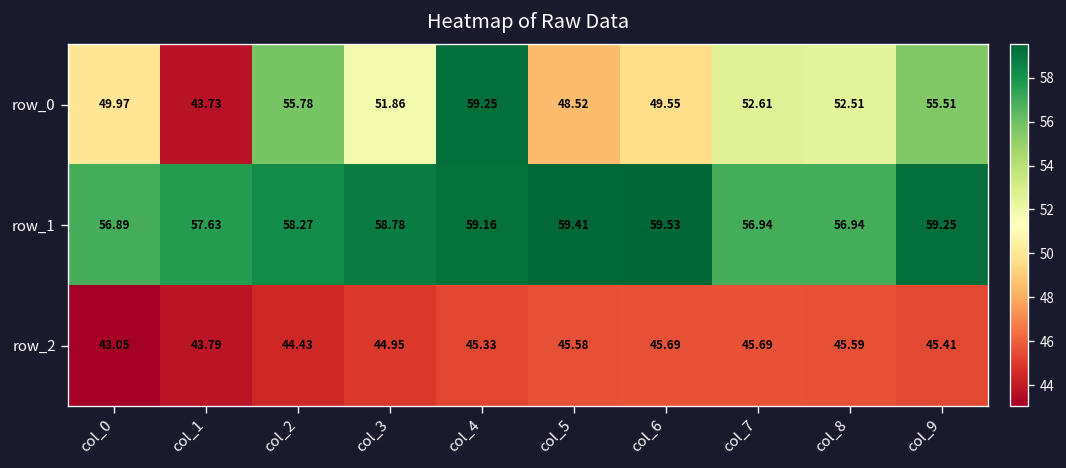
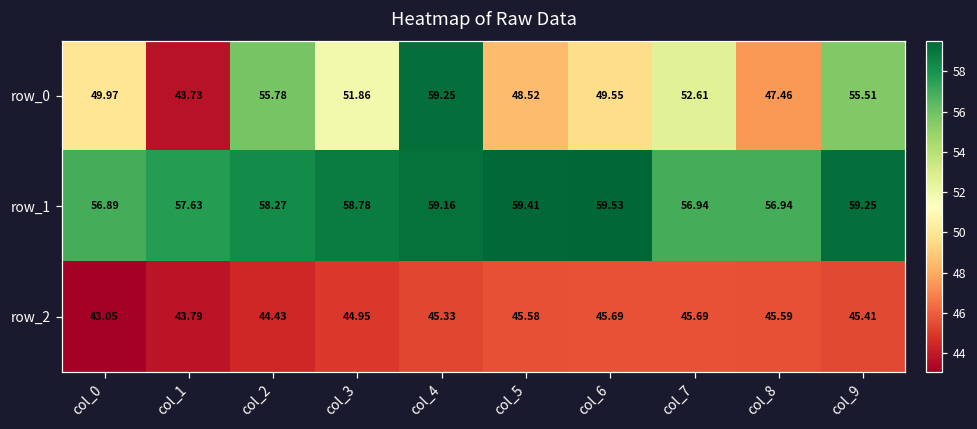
  {
    "row_0": {
      "col_0": 49.97,
      "col_1": 43.73,
      "col_2": 55.78,
      "col_3": 51.86,
      "col_4": 59.25,
      "col_5": 48.52,
      "col_6": 49.55,
      "col_7": 52.61,
-     "col_8": 52.51,
+     "col_8": 47.46,
      "col_9": 55.51
    },
    "row_1": {
      "col_0": 56.89,
      "col_1": 57.63,
      "col_2": 58.27,
      "col_3": 58.78,
      "col_4": 59.16,
      "col_5": 59.41,
      "col_6": 59.53,
      "col_7": 56.94,
      "col_8": 56.94,
      "col_9": 59.25
    },
    "row_2": {
      "col_0": 43.05,
      "col_1": 43.79,
      "col_2": 44.43,
      "col_3": 44.95,
      "col_4": 45.33,
      "col_5": 45.58,
      "col_6": 45.69,
      "col_7": 45.69,
      "col_8": 45.59,
      "col_9": 45.41
    }
  }
